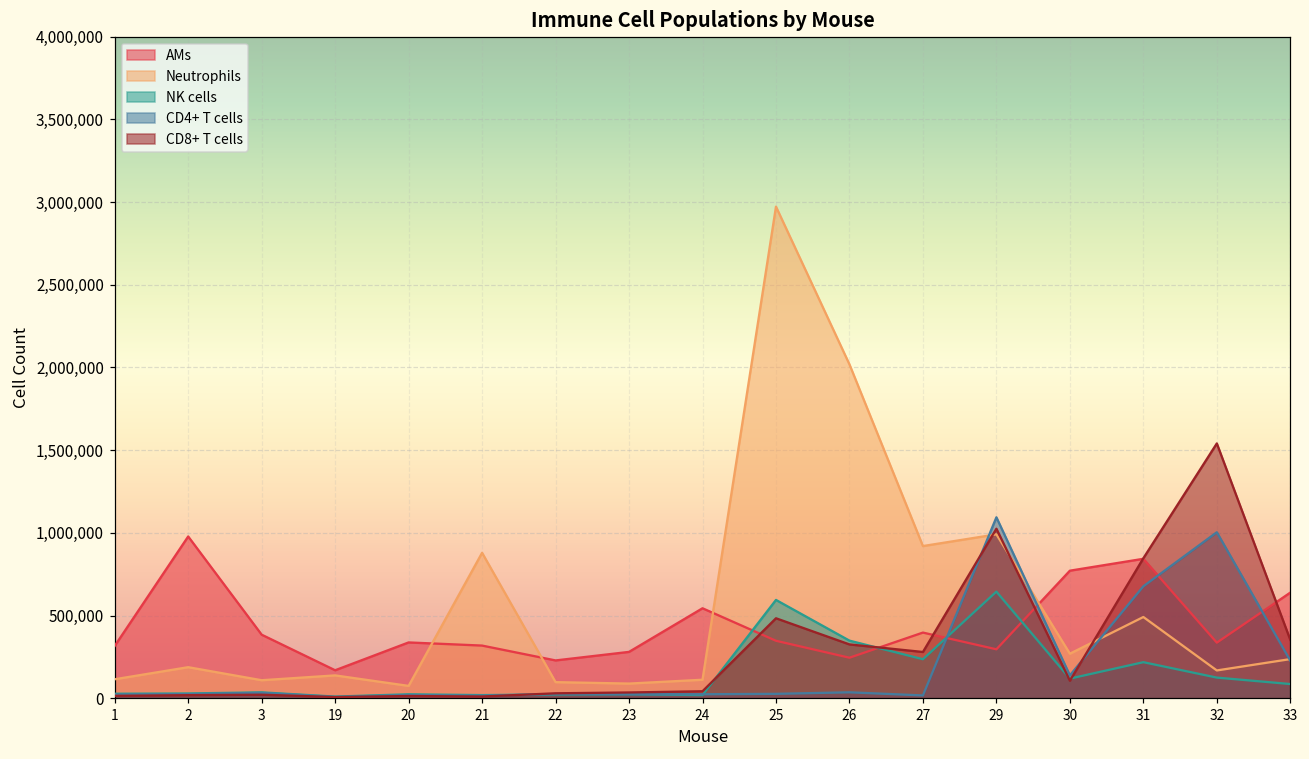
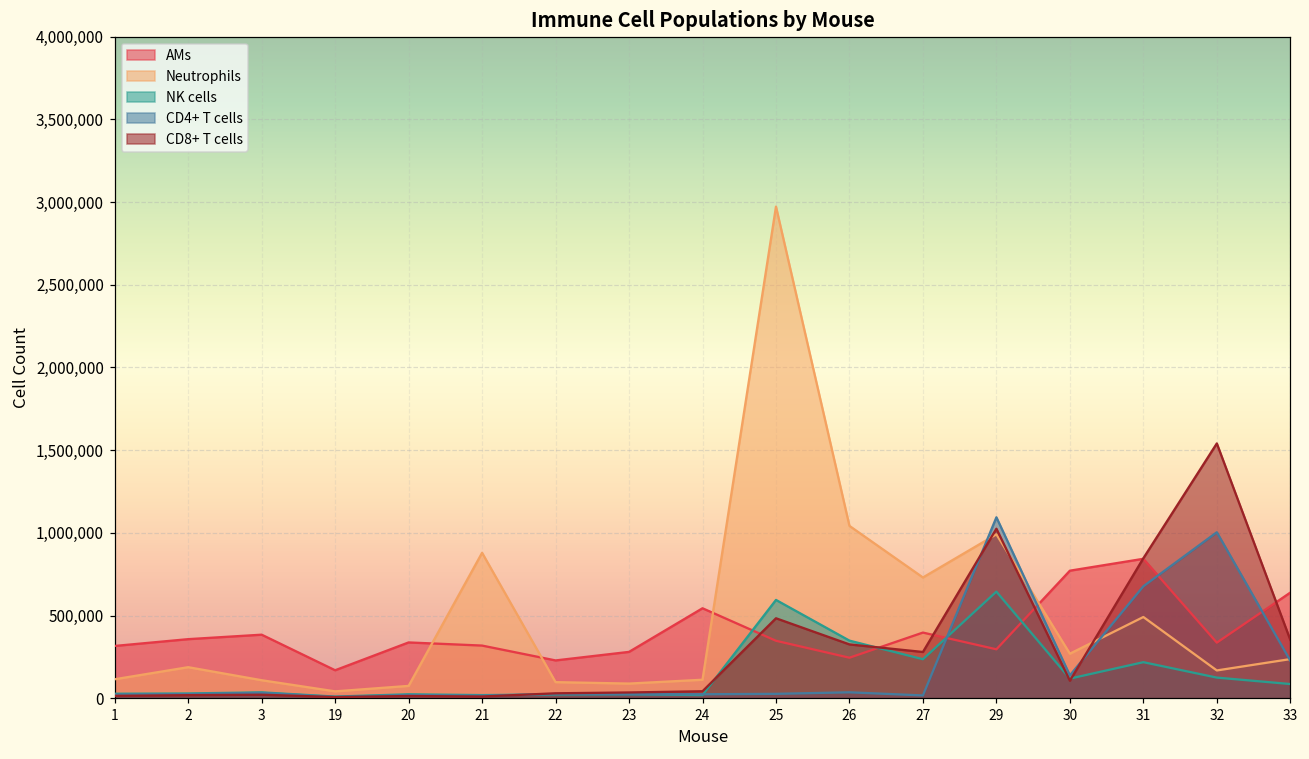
  {
    "AMs": {
      "1": "320,000",
-     "2": "980,000",
+     "2": "360,000",
      "3": "380,000",
      "19": "170,000",
      "20": "340,000",
      "21": "320,000",
      "22": "230,000",
      "23": "280,000",
      "24": "540,000",
      "25": "350,000",
      "26": "240,000",
      "27": "400,000",
      "29": "300,000",
      "30": "770,000",
      "32": "340,000",
      "33": "640,000"
    },
    "Neutrophils": {
      "1": "110,000",
      "2": "190,000",
      "3": "110,000",
-     "19": "140,000",
+     "19": "40,000",
      "20": "70,000",
      "21": "880,000",
      "22": "100,000",
      "23": "90,000",
      "24": "110,000",
      "25": "2,970,000",
-     "26": "2,020,000",
-     "27": "920,000",
+     "26": "1,040,000",
+     "27": "730,000",
      "29": "990,000",
      "30": "270,000",
      "31": "490,000",
      "32": "170,000"
    },
    "CD8+ T cells": {
      "24": "40,000",
      "25": "480,000",
      "26": "330,000",
      "27": "280,000",
      "29": "1,020,000",
      "32": "1,540,000",
      "33": "350,000"
    }
  }
